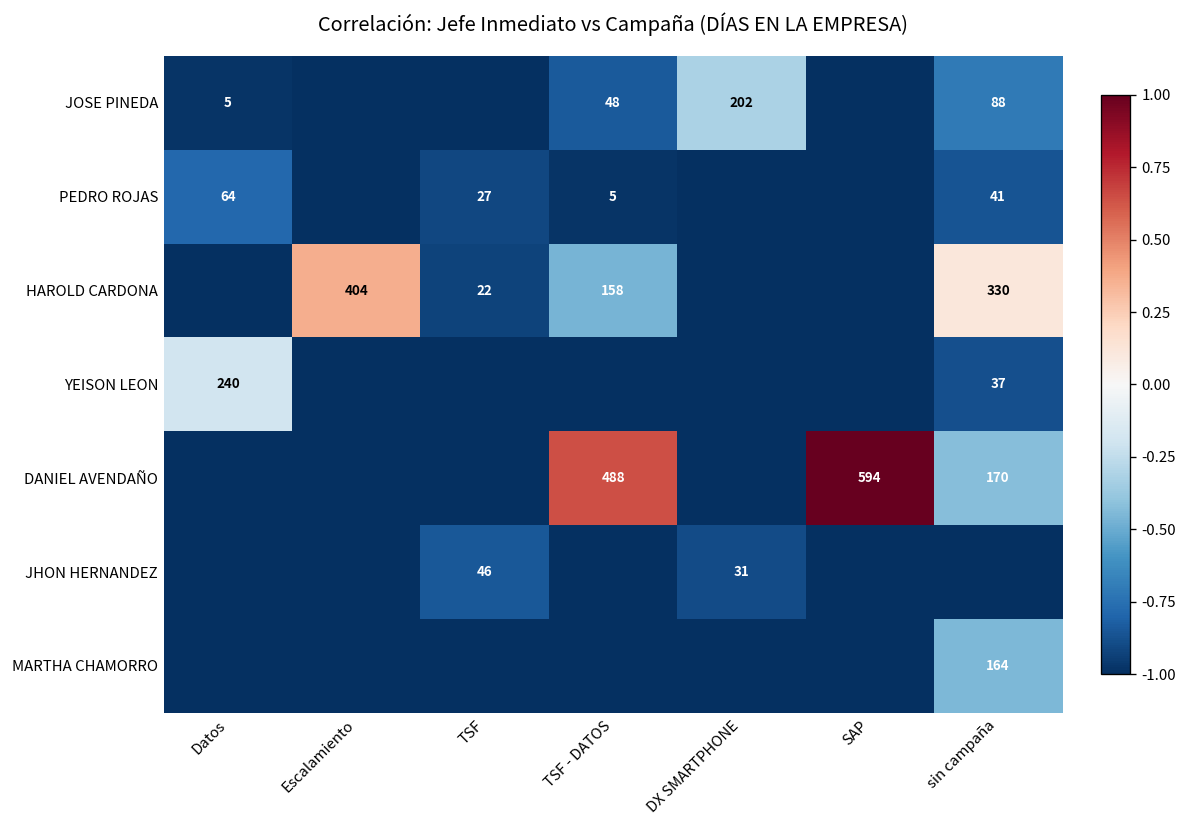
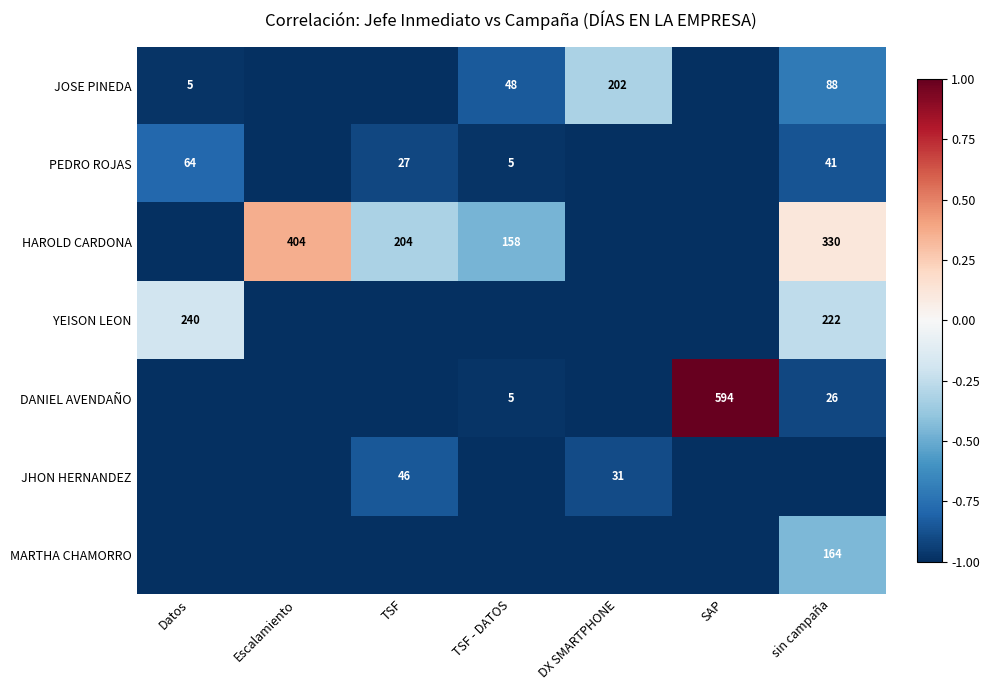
  {
    "JOSE PINEDA": {
      "Datos": 5,
      "TSF - DATOS": 48,
      "DX SMARTPHONE": 202,
      "sin campaña": 88
    },
    "PEDRO ROJAS": {
      "Datos": 64,
      "TSF": 27,
      "TSF - DATOS": 5,
      "sin campaña": 41
    },
    "HAROLD CARDONA": {
      "Escalamiento": 404,
-     "TSF": 22,
+     "TSF": 204,
      "TSF - DATOS": 158,
      "sin campaña": 330
    },
    "YEISON LEON": {
      "Datos": 240,
-     "sin campaña": 37
+     "sin campaña": 222
    },
    "DANIEL AVENDAÑO": {
-     "TSF - DATOS": 488,
+     "TSF - DATOS": 5,
      "SAP": 594,
-     "sin campaña": 170
+     "sin campaña": 26
    },
    "JHON HERNANDEZ": {
      "TSF": 46,
      "DX SMARTPHONE": 31
    },
    "MARTHA CHAMORRO": {
      "sin campaña": 164
    }
  }
